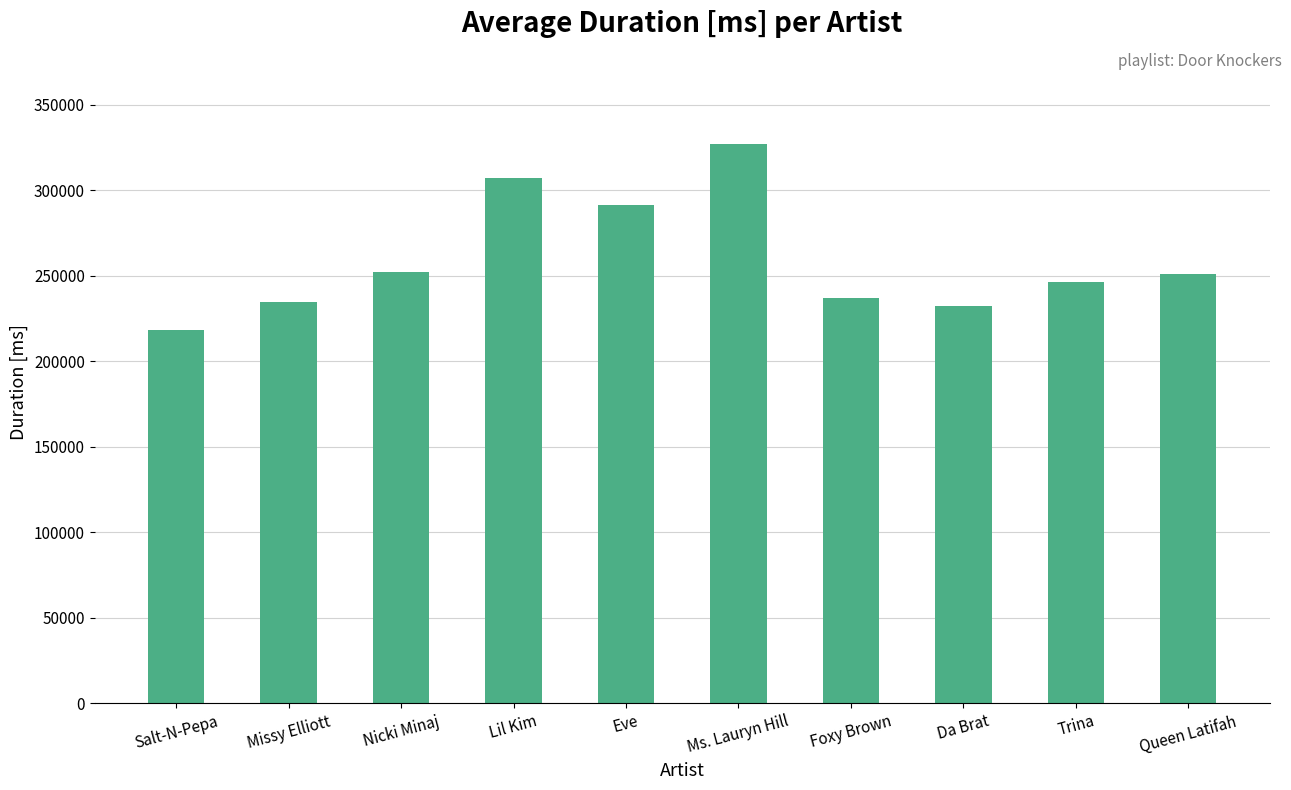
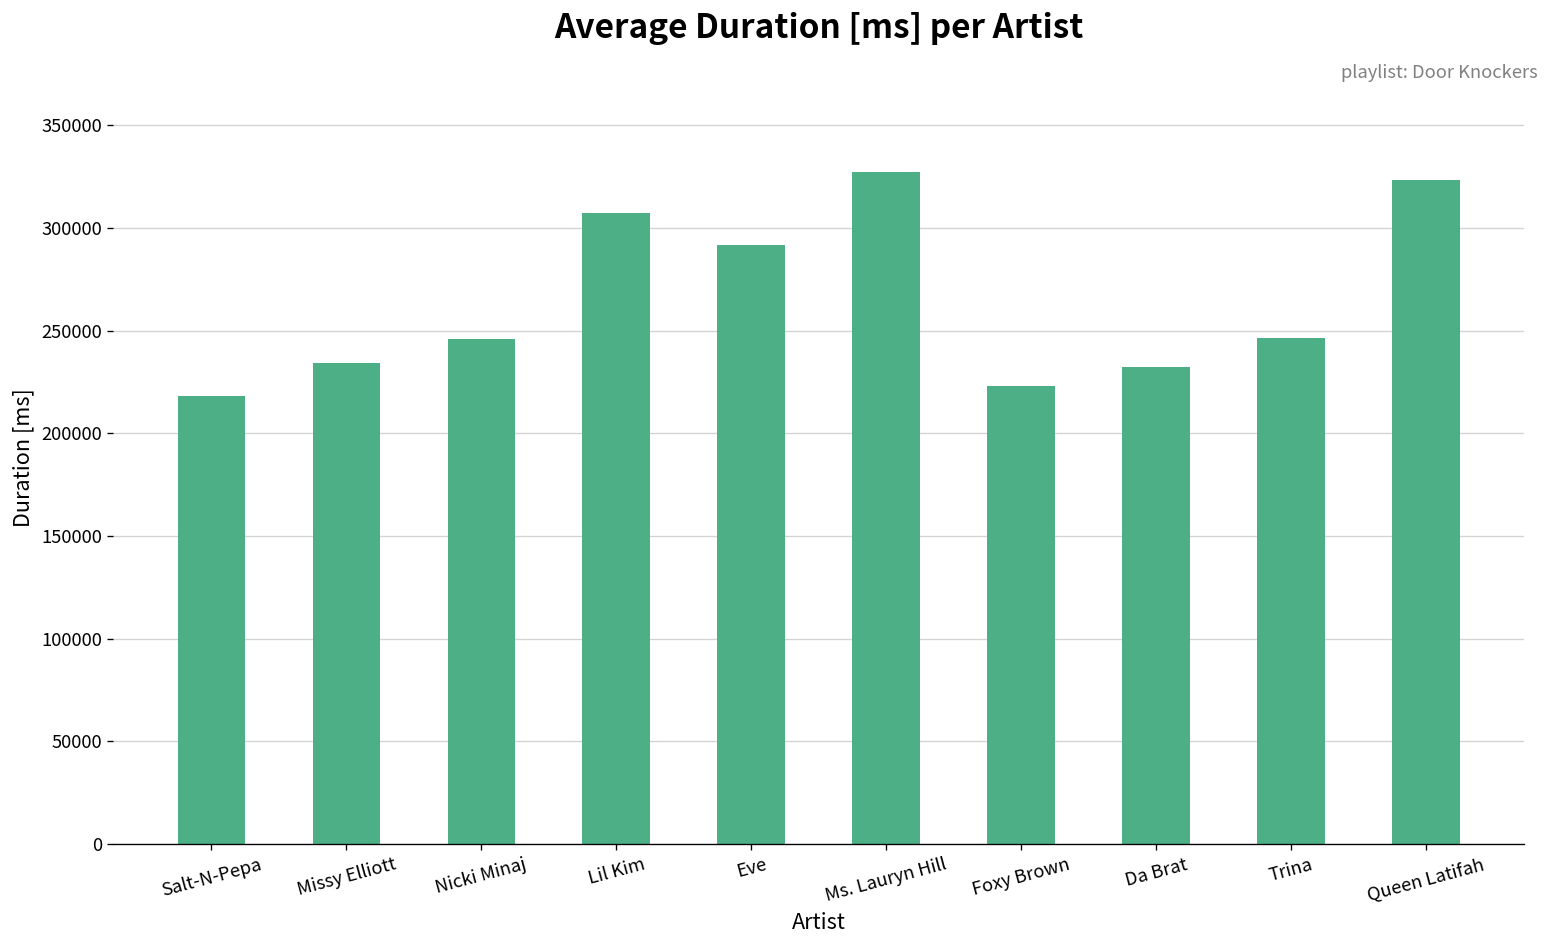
  {
    "Salt-N-Pepa": 218000,
    "Missy Elliott": 234000,
-   "Nicki Minaj": 252000,
+   "Nicki Minaj": 246000,
    "Lil Kim": 307000,
    "Eve": 292000,
    "Ms. Lauryn Hill": 327000,
-   "Foxy Brown": 237000,
+   "Foxy Brown": 223000,
    "Da Brat": 232000,
    "Trina": 246000,
-   "Queen Latifah": 251000
+   "Queen Latifah": 323000
  }
